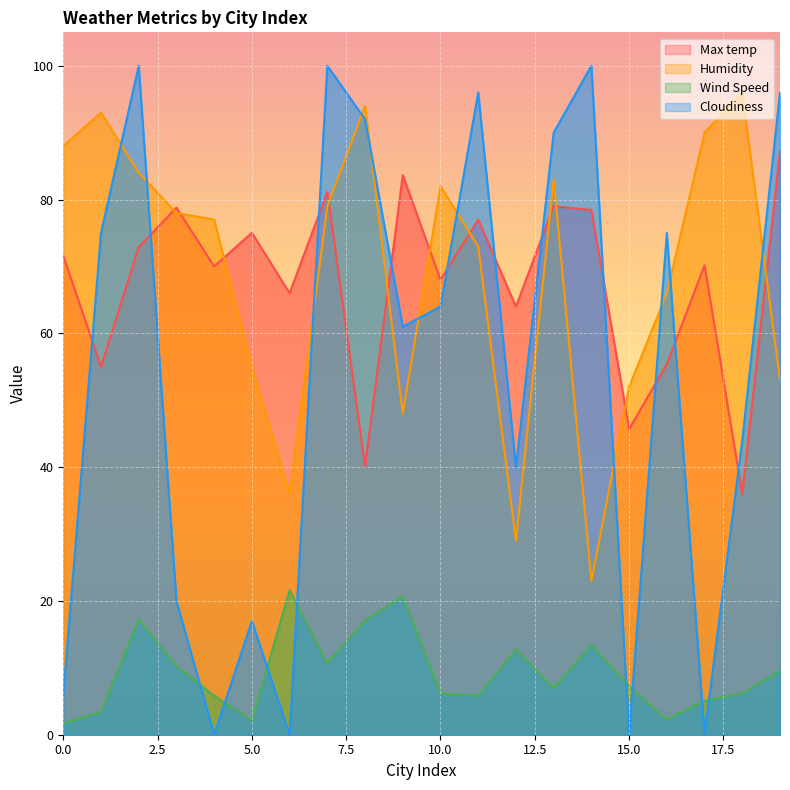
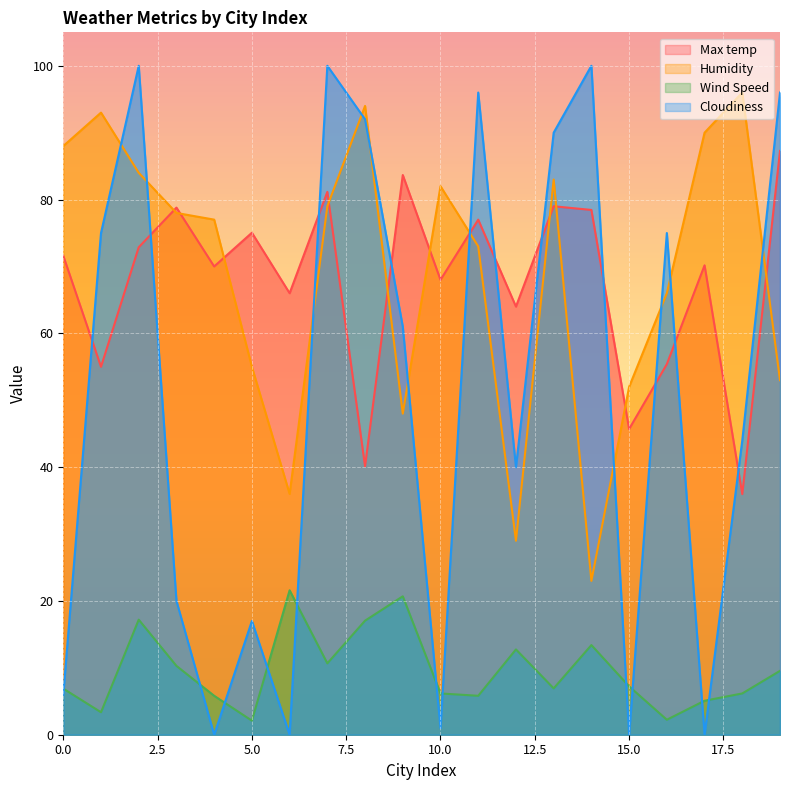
  {
    "Wind Speed": {
-     "0.0": 2,
+     "0.0": 7,
      "5.0": 2,
      "10.0": 6,
      "15.0": 7
    },
    "Cloudiness": {
      "0.0": 6,
      "5.0": 17,
-     "10.0": 64,
+     "10.0": 1,
      "15.0": 0
    }
  }
